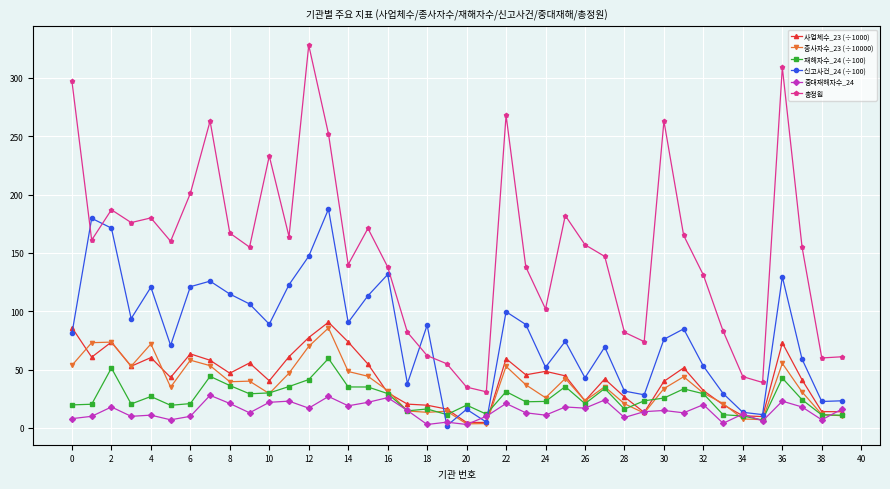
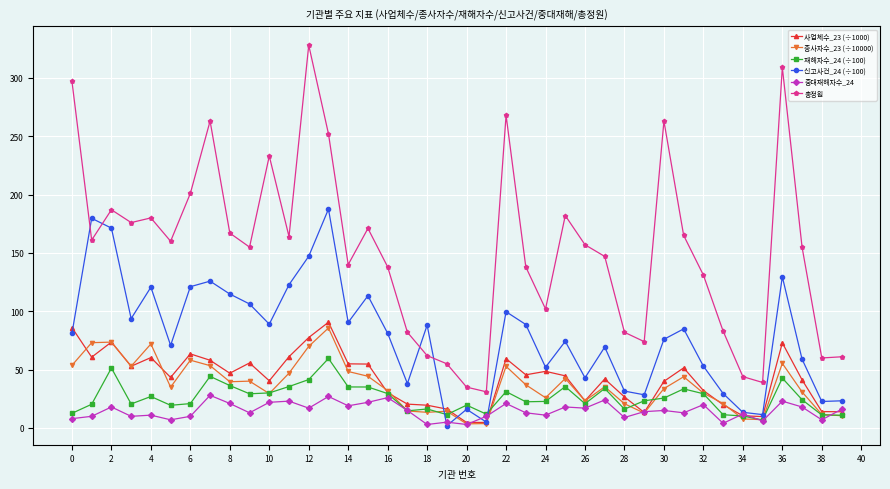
  {
    "사업체수_23 (÷1000)": {
      "0": 86,
      "4": 60,
      "6": 64,
      "8": 47,
      "10": 40,
      "12": 78,
-     "14": 74,
+     "14": 55,
      "18": 20,
      "22": 59,
      "24": 49,
      "28": 27,
      "30": 40,
      "36": 73,
      "38": 14
    },
    "종사자수_23 (÷10000)": {
      "0": 54,
      "4": 72,
      "6": 58,
      "8": 40,
      "12": 70,
      "14": 48,
      "18": 13,
      "22": 53,
      "24": 26,
      "28": 21,
      "30": 34,
      "34": 8,
      "36": 55
    },
    "재해자수_24 (÷100)": {
-     "0": 20,
+     "0": 13,
      "2": 51,
      "4": 27,
      "6": 21,
      "8": 36,
      "12": 41,
      "14": 35,
      "18": 16,
      "20": 20,
      "22": 31,
      "24": 23,
      "26": 21,
      "28": 16,
      "30": 26,
      "36": 43
    },
    "신고사건_24 (÷100)": {
      "0": 81,
      "2": 171,
      "4": 121,
      "6": 121,
      "8": 115,
      "10": 89,
      "12": 147,
      "14": 91,
-     "16": 132,
+     "16": 81,
      "18": 88,
      "20": 16,
      "22": 100,
      "24": 52,
      "26": 43,
      "28": 32,
      "30": 76,
      "32": 53,
      "36": 130,
      "38": 23
    }
  }
